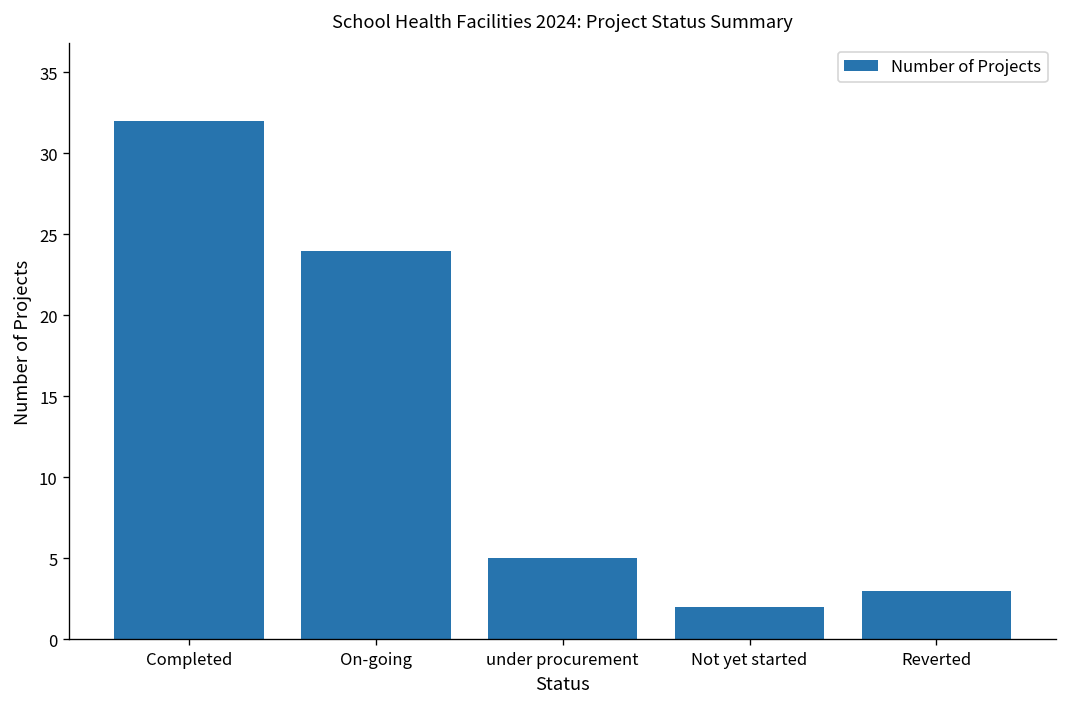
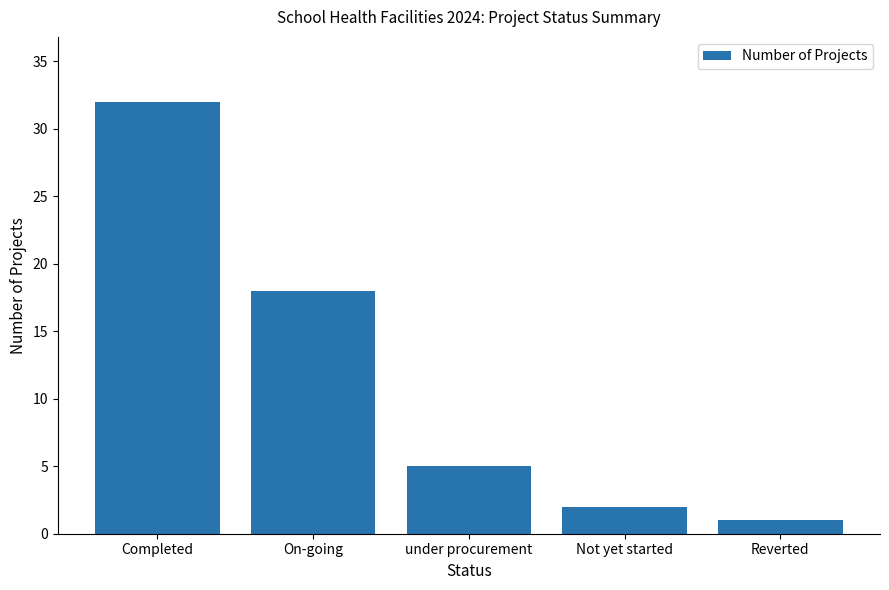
  {
    "Completed": 32,
-   "On-going": 24,
+   "On-going": 18,
    "under procurement": 5,
    "Not yet started": 2,
-   "Reverted": 3
+   "Reverted": 1
  }
